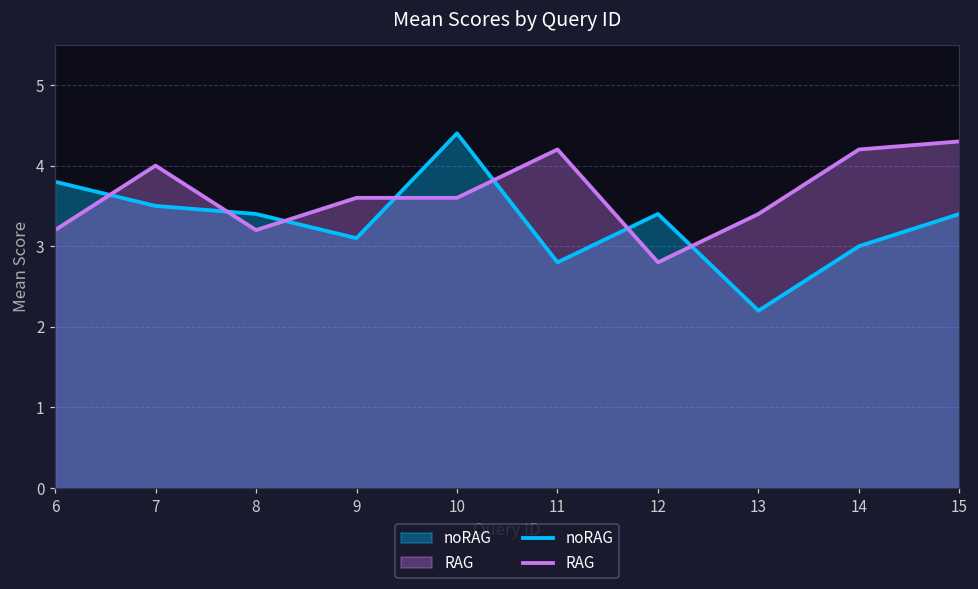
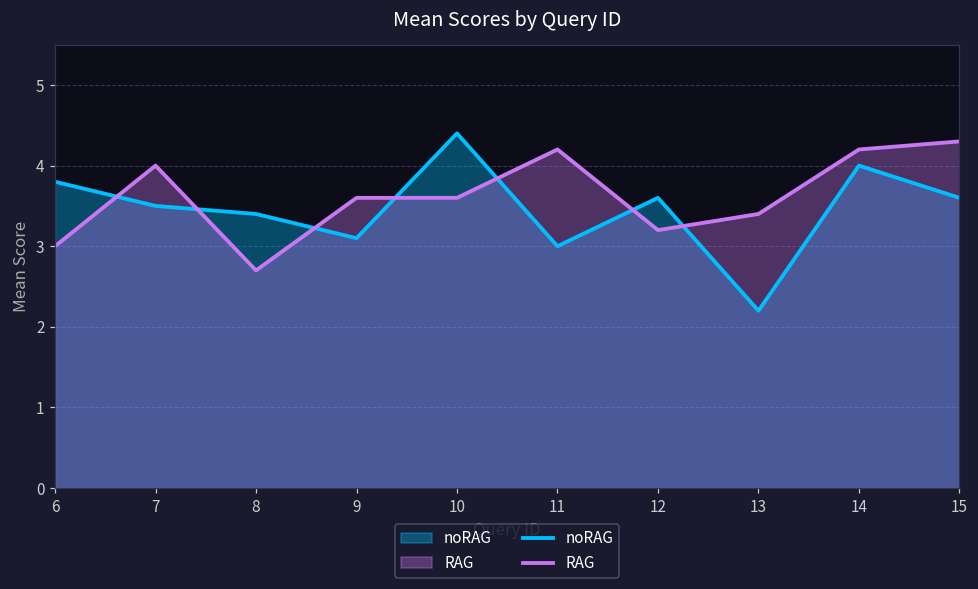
  {
    "noRAG": {
      "6": 3.8,
      "7": 3.5,
      "8": 3.4,
      "9": 3.1,
      "10": 4.4,
-     "11": 2.8,
-     "12": 3.4,
+     "11": 3.0,
+     "12": 3.6,
      "13": 2.2,
-     "14": 3,
-     "15": 3.4
+     "14": 4,
+     "15": 3.6
    },
    "RAG": {
-     "6": 3.2,
+     "6": 3.0,
      "7": 4.0,
-     "8": 3.2,
+     "8": 2.7,
      "9": 3.6,
      "10": 3.6,
      "11": 4.2,
-     "12": 2.8,
+     "12": 3.2,
      "13": 3.4,
      "14": 4.2,
      "15": 4.3
    }
  }
